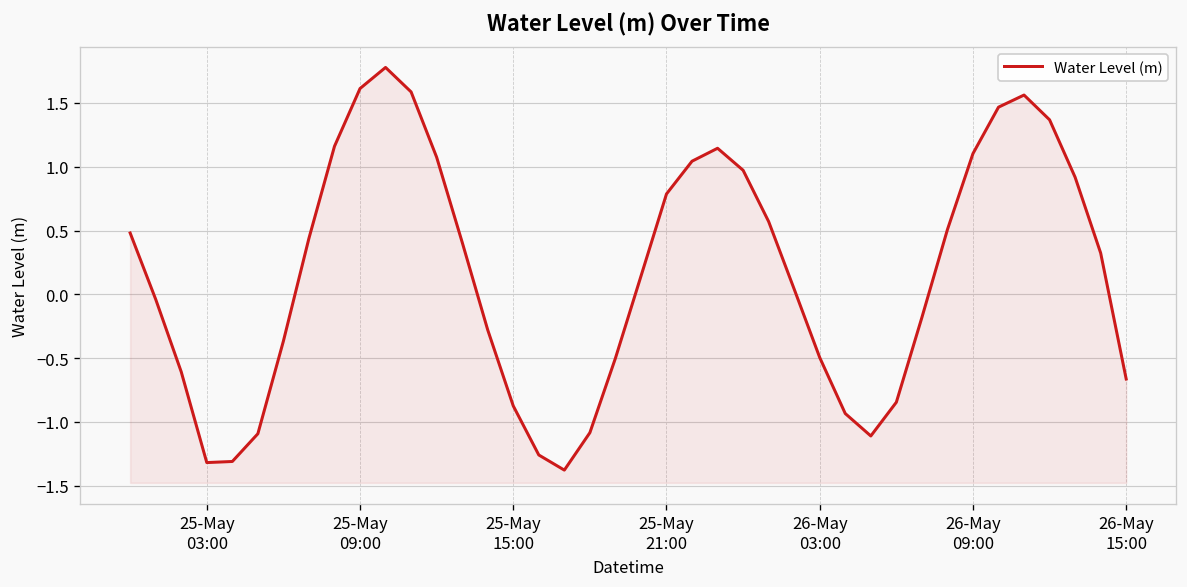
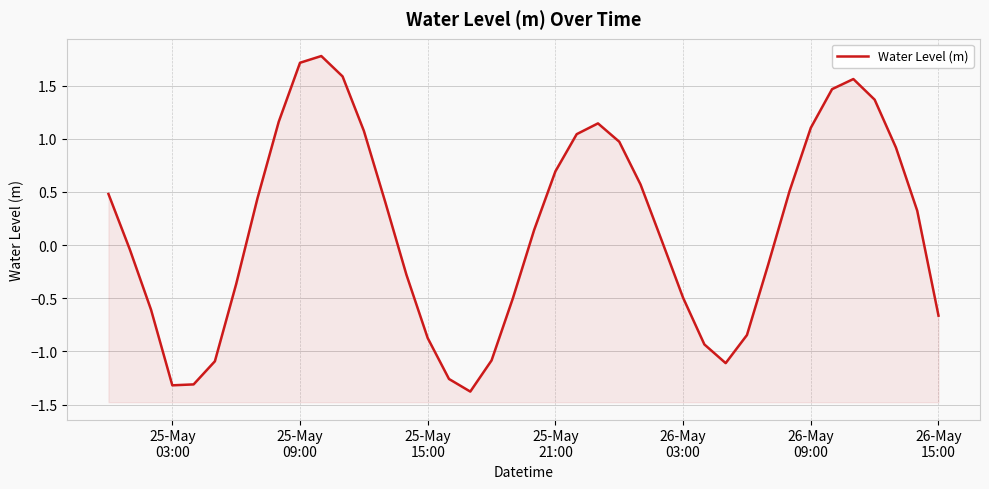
  {
    "25-May 03:00": -1.32,
-   "25-May 09:00": 1.61,
+   "25-May 09:00": 1.72,
    "25-May 15:00": -0.87,
-   "25-May 21:00": 0.79,
+   "25-May 21:00": 0.69,
    "26-May 03:00": -0.50,
    "26-May 09:00": 1.10,
    "26-May 15:00": -0.66
  }
